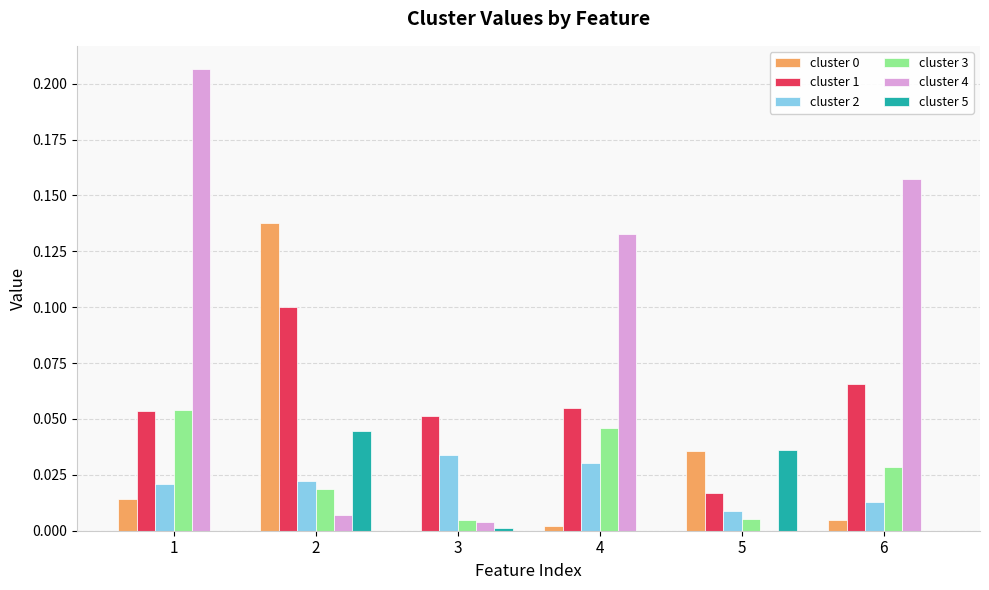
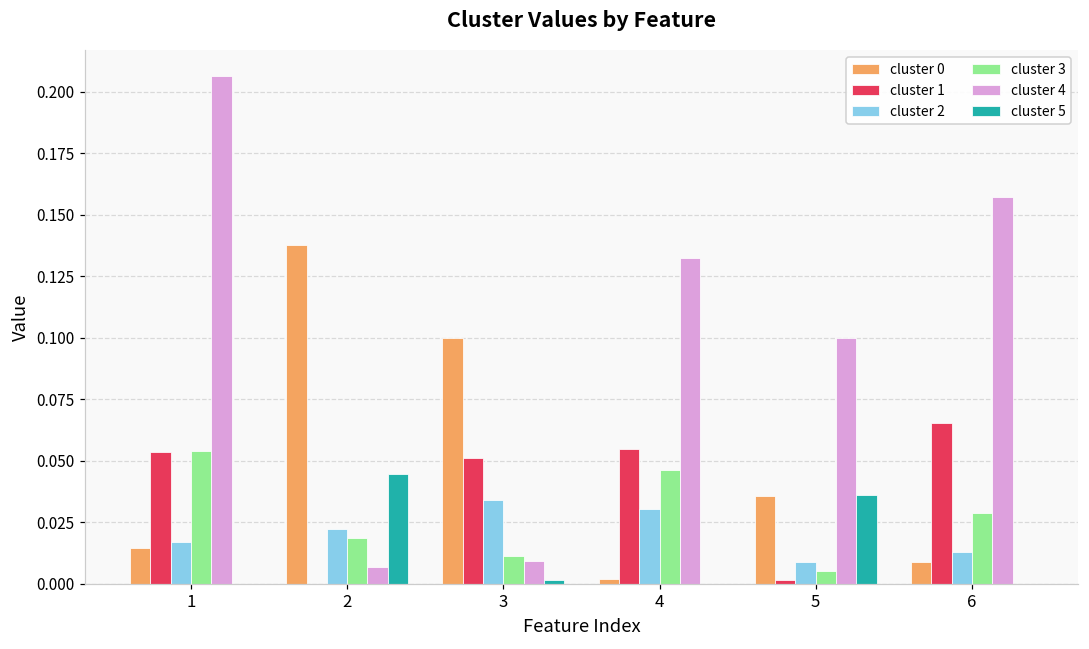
  {
    "cluster 0": {
      "1": 0.014,
      "2": 0.138,
-     "3": 0.0,
+     "3": 0.1,
      "4": 0.002,
      "5": 0.036,
-     "6": 0.005
+     "6": 0.009
    },
    "cluster 1": {
      "1": 0.054,
-     "2": 0.1,
+     "2": 0.0,
      "3": 0.051,
      "4": 0.055,
-     "5": 0.017,
+     "5": 0.001,
      "6": 0.065
    },
    "cluster 2": {
-     "1": 0.021,
+     "1": 0.017,
      "2": 0.022,
      "3": 0.034,
      "4": 0.030,
      "5": 0.009,
      "6": 0.013
    },
    "cluster 3": {
      "1": 0.054,
      "2": 0.019,
-     "3": 0.005,
+     "3": 0.011,
      "4": 0.046,
      "5": 0.005,
      "6": 0.029
    },
    "cluster 4": {
      "1": 0.207,
      "2": 0.007,
-     "3": 0.004,
+     "3": 0.009,
      "4": 0.133,
-     "5": 0.0,
+     "5": 0.1,
      "6": 0.157
    },
    "cluster 5": {
      "1": 0.000,
      "2": 0.045,
      "3": 0.001,
      "4": 0.000,
      "5": 0.036,
      "6": 0.000
    }
  }
